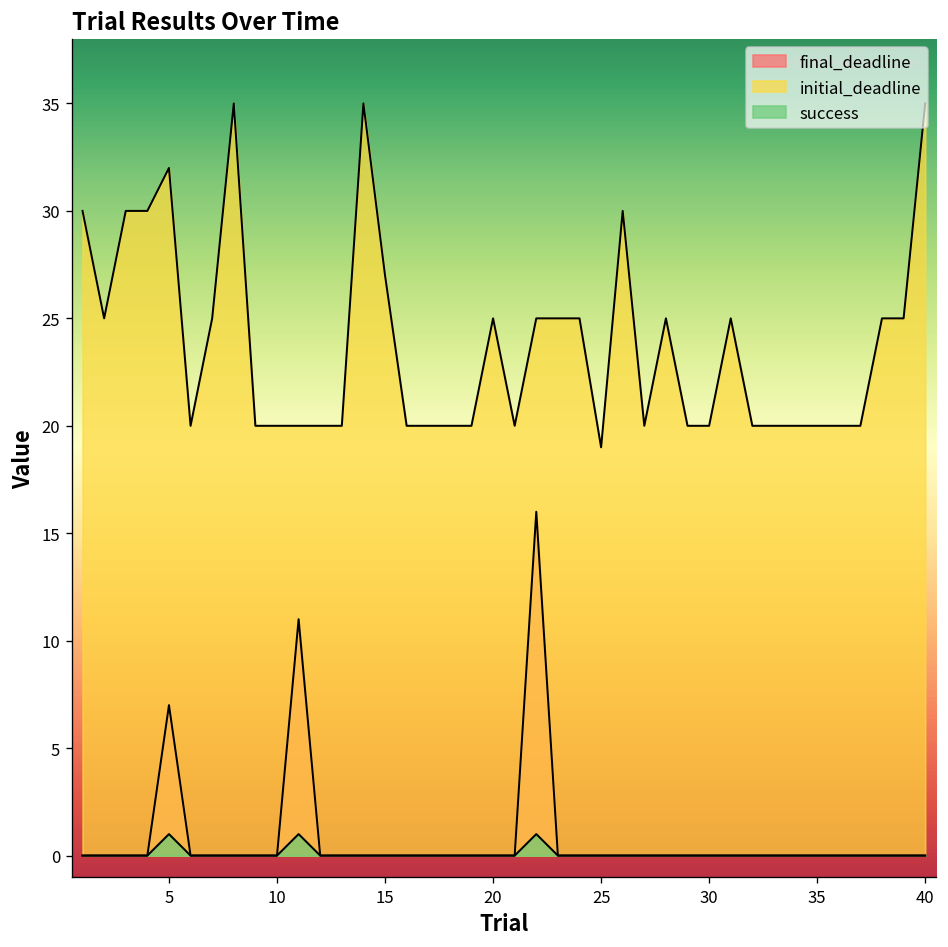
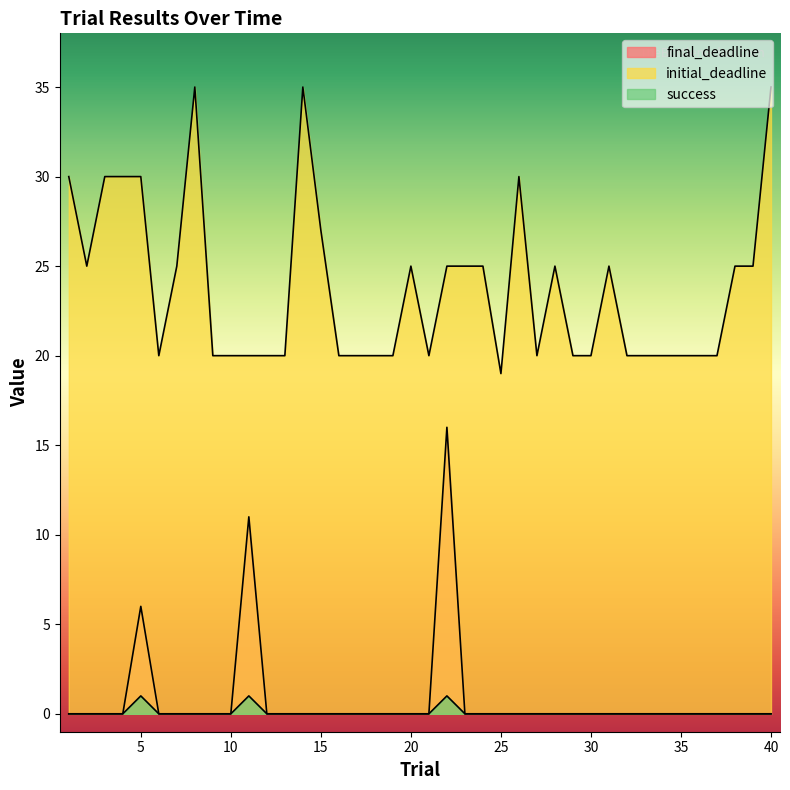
  {
    "final_deadline": {
-     "5": 7
+     "5": 6
    },
    "initial_deadline": {
-     "5": 32,
+     "5": 30,
      "10": 20,
      "15": 27,
      "20": 25,
      "25": 19,
      "30": 20,
      "35": 20
    },
    "success": {
      "5": 1
    }
  }
